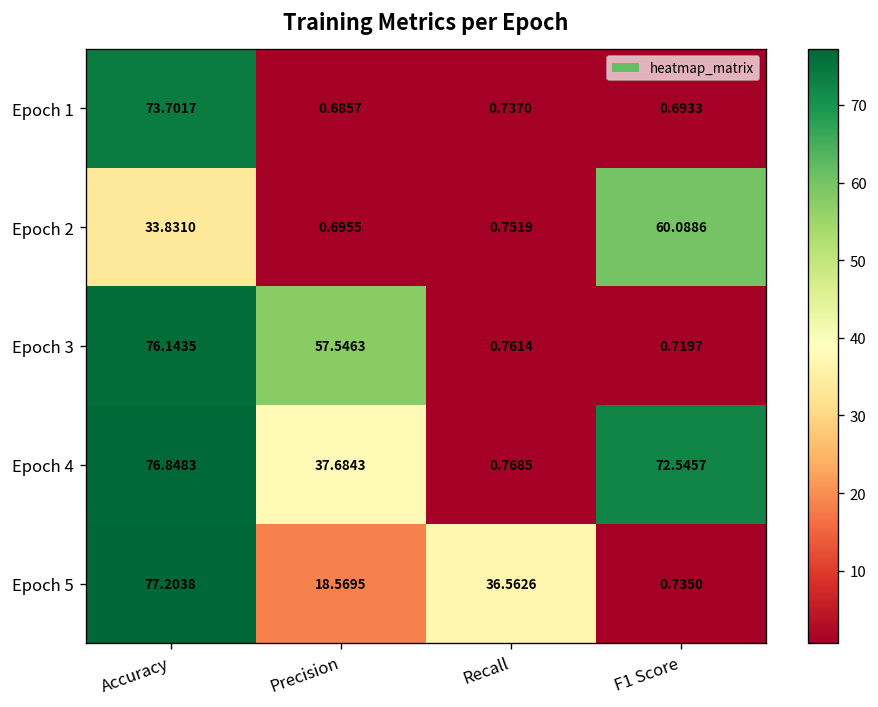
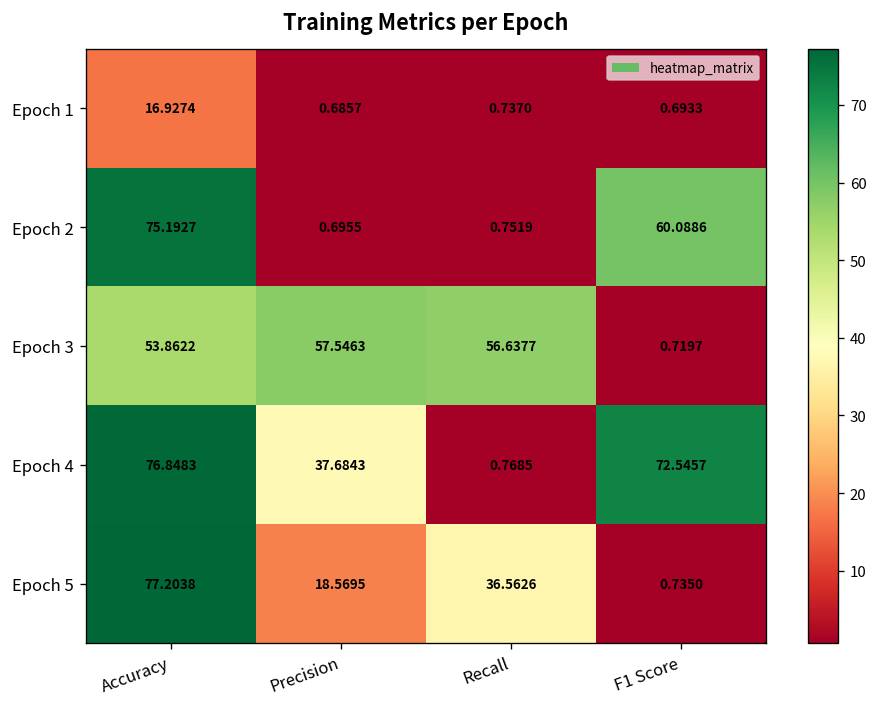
  {
    "Epoch 1": {
-     "Accuracy": 73.7017,
+     "Accuracy": 16.9274,
      "Precision": 0.6857,
      "Recall": 0.7370,
      "F1 Score": 0.6933
    },
    "Epoch 2": {
-     "Accuracy": 33.8310,
+     "Accuracy": 75.1927,
      "Precision": 0.6955,
      "Recall": 0.7519,
      "F1 Score": 60.0886
    },
    "Epoch 3": {
-     "Accuracy": 76.1435,
+     "Accuracy": 53.8622,
      "Precision": 57.5463,
-     "Recall": 0.7614,
+     "Recall": 56.6377,
      "F1 Score": 0.7197
    },
    "Epoch 4": {
      "Accuracy": 76.8483,
      "Precision": 37.6843,
      "Recall": 0.7685,
      "F1 Score": 72.5457
    },
    "Epoch 5": {
      "Accuracy": 77.2038,
      "Precision": 18.5695,
      "Recall": 36.5626,
      "F1 Score": 0.7350
    }
  }
